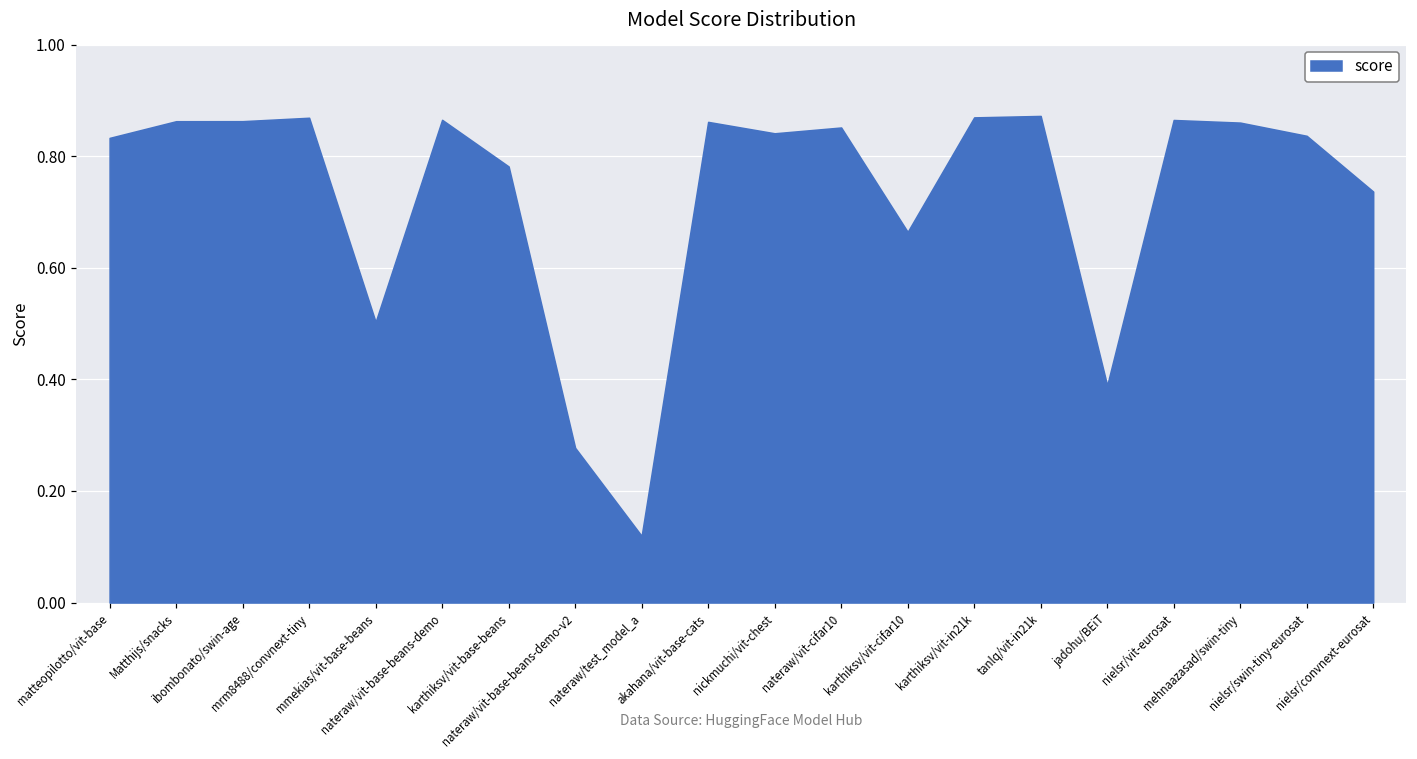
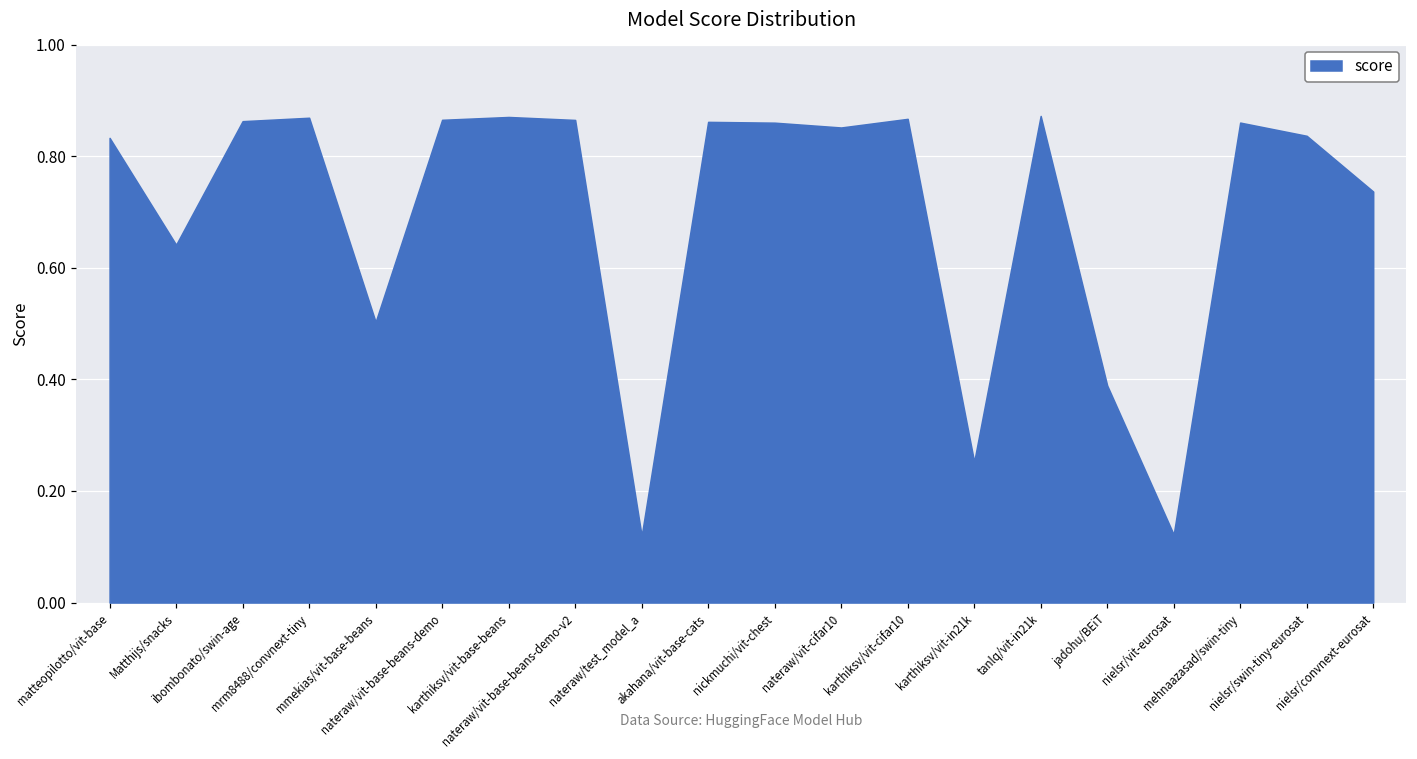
  {
    "matteopilotto/vit-base": 0.83,
-   "Matthijs/snacks": 0.86,
+   "Matthijs/snacks": 0.64,
    "ibombonato/swin-age": 0.86,
    "mrm8488/convnext-tiny": 0.87,
    "mmekias/vit-base-beans": 0.50,
    "nateraw/vit-base-beans-demo": 0.87,
-   "karthiksv/vit-base-beans": 0.78,
-   "nateraw/vit-base-beans-demo-v2": 0.28,
+   "karthiksv/vit-base-beans": 0.87,
+   "nateraw/vit-base-beans-demo-v2": 0.87,
    "nateraw/test_model_a": 0.12,
    "akahana/vit-base-cats": 0.86,
-   "nickmuchi/vit-chest": 0.84,
+   "nickmuchi/vit-chest": 0.86,
    "nateraw/vit-cifar10": 0.85,
-   "karthiksv/vit-cifar10": 0.66,
-   "karthiksv/vit-in21k": 0.87,
+   "karthiksv/vit-cifar10": 0.87,
+   "karthiksv/vit-in21k": 0.25,
    "tanlq/vit-in21k": 0.87,
    "jadohu/BEiT": 0.39,
-   "nielsr/vit-eurosat": 0.87,
+   "nielsr/vit-eurosat": 0.12,
    "mehnaazasad/swin-tiny": 0.86,
    "nielsr/swin-tiny-eurosat": 0.84,
    "nielsr/convnext-eurosat": 0.74
  }
